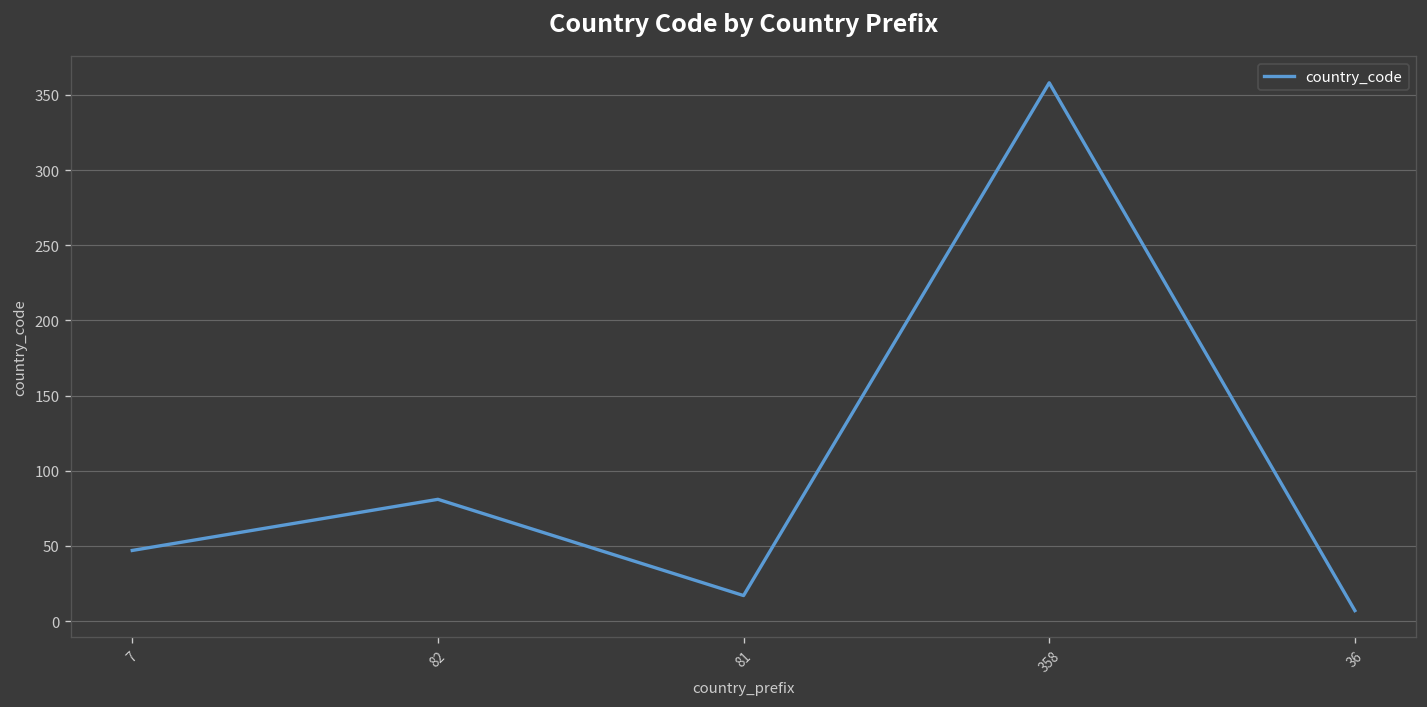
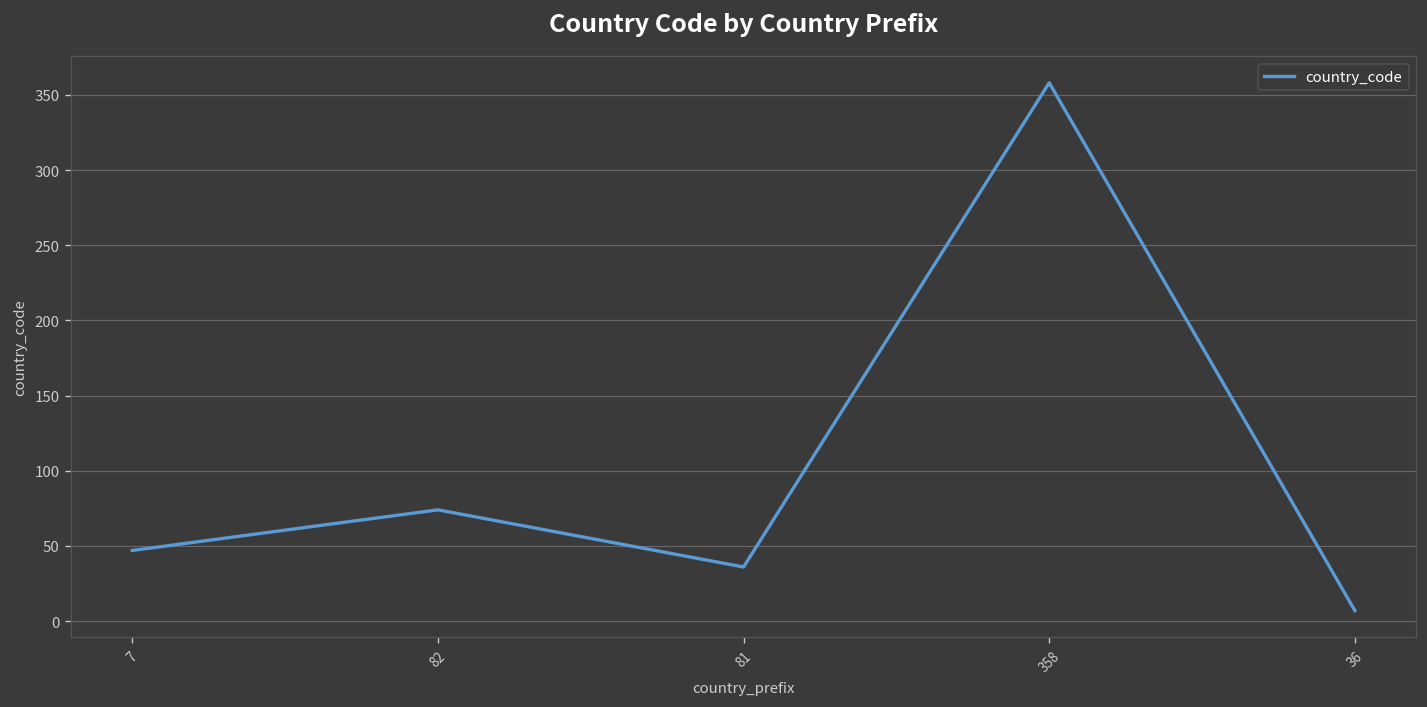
  {
    "7": 47,
-   "82": 81,
-   "81": 17,
+   "82": 74,
+   "81": 36,
    "358": 358,
    "36": 7
  }
